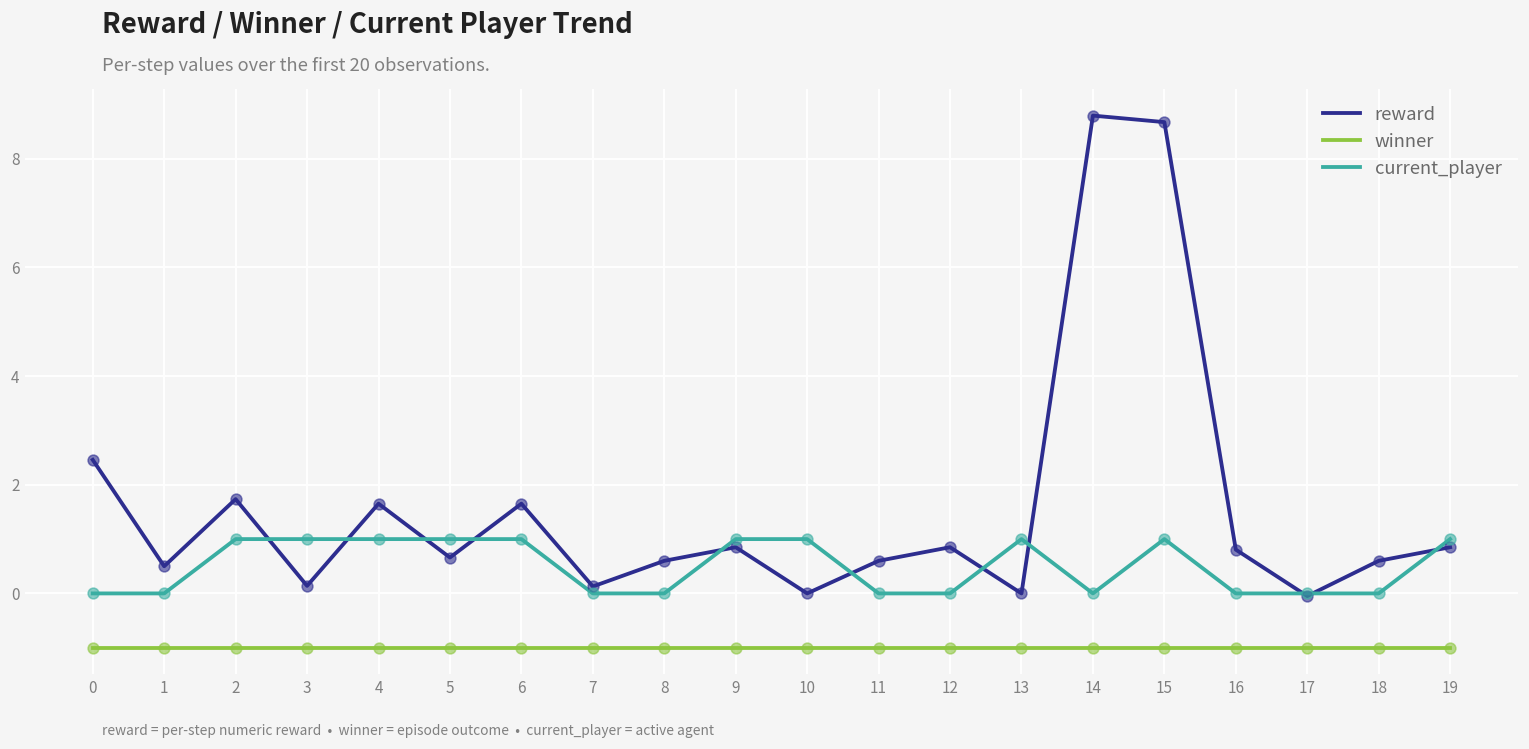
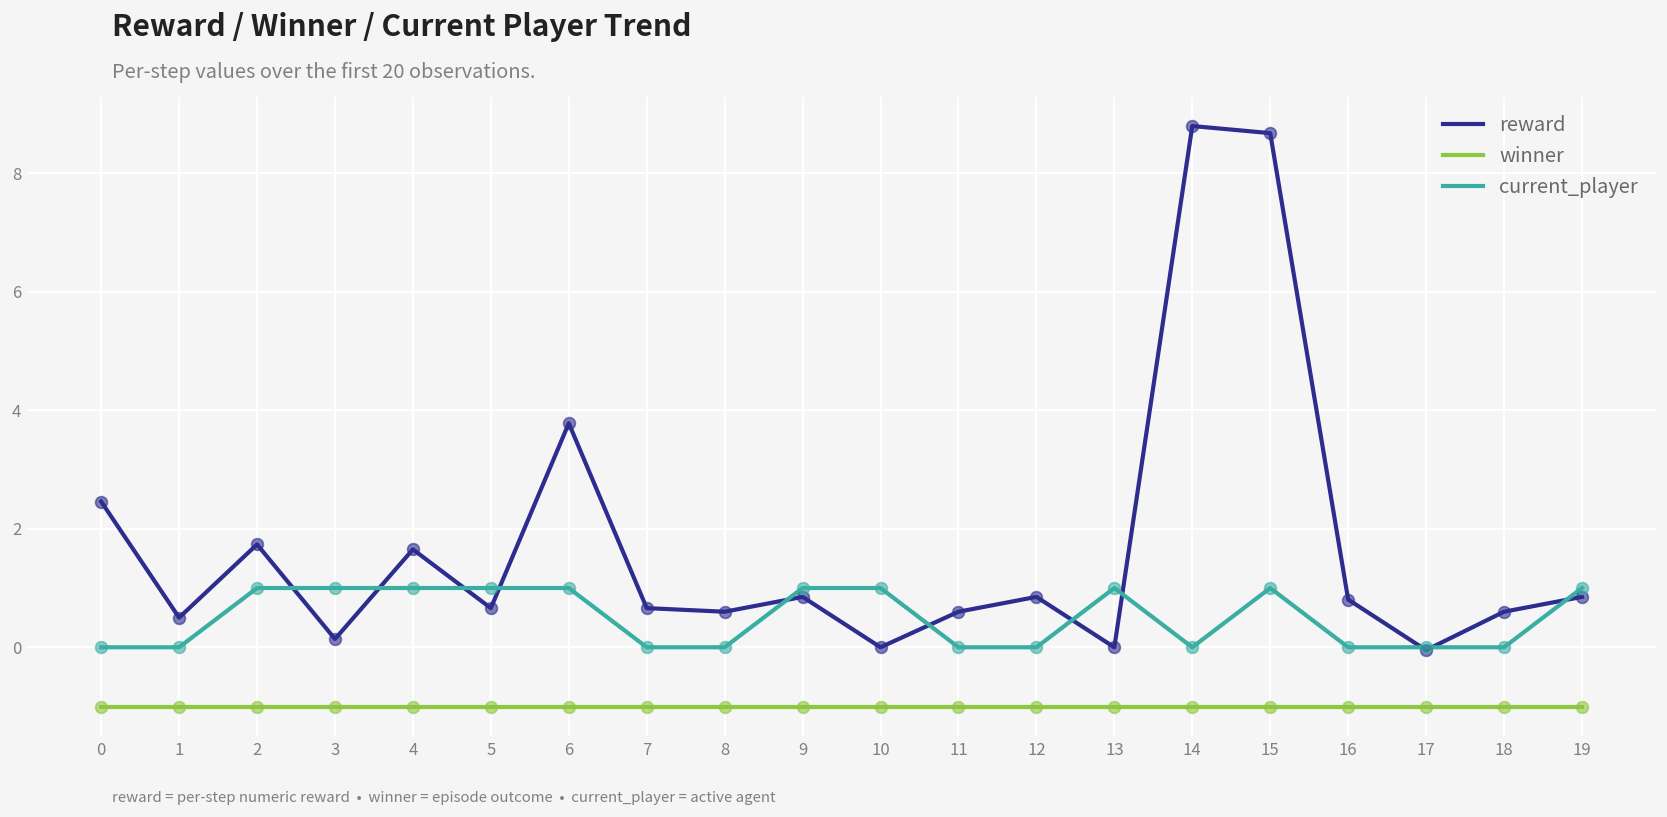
  {
    "reward": {
      "0": 2.5,
      "1": 0.5,
      "2": 1.7,
      "3": 0.1,
      "4": 1.7,
      "5": 0.7,
-     "6": 1.7,
-     "7": 0.1,
+     "6": 3.8,
+     "7": 0.7,
      "8": 0.6,
      "9": 0.9,
      "10": 0.0,
      "11": 0.6,
      "12": 0.9,
      "13": 0.0,
      "14": 8.8,
      "15": 8.7,
      "16": 0.8,
      "18": 0.6,
      "19": 0.9
    },
    "winner": {
      "0": -1.0,
      "1": -1.0,
      "2": -1.0,
      "3": -1.0,
      "4": -1.0,
      "5": -1.0,
      "6": -1.0,
      "7": -1.0,
      "8": -1.0,
      "9": -1.0,
      "10": -1.0,
      "11": -1.0,
      "12": -1.0,
      "13": -1.0,
      "14": -1.0,
      "15": -1.0,
      "16": -1.0,
      "17": -1.0,
      "18": -1.0,
      "19": -1.0
    },
    "current_player": {
      "0": 0.0,
      "1": 0.0,
      "2": 1.0,
      "3": 1.0,
      "4": 1.0,
      "5": 1.0,
      "6": 1.0,
      "7": 0.0,
      "8": 0.0,
      "9": 1.0,
      "10": 1.0,
      "11": 0.0,
      "12": 0.0,
      "13": 1.0,
      "14": 0.0,
      "15": 1.0,
      "16": 0.0,
      "18": 0.0,
      "19": 1.0
    }
  }
